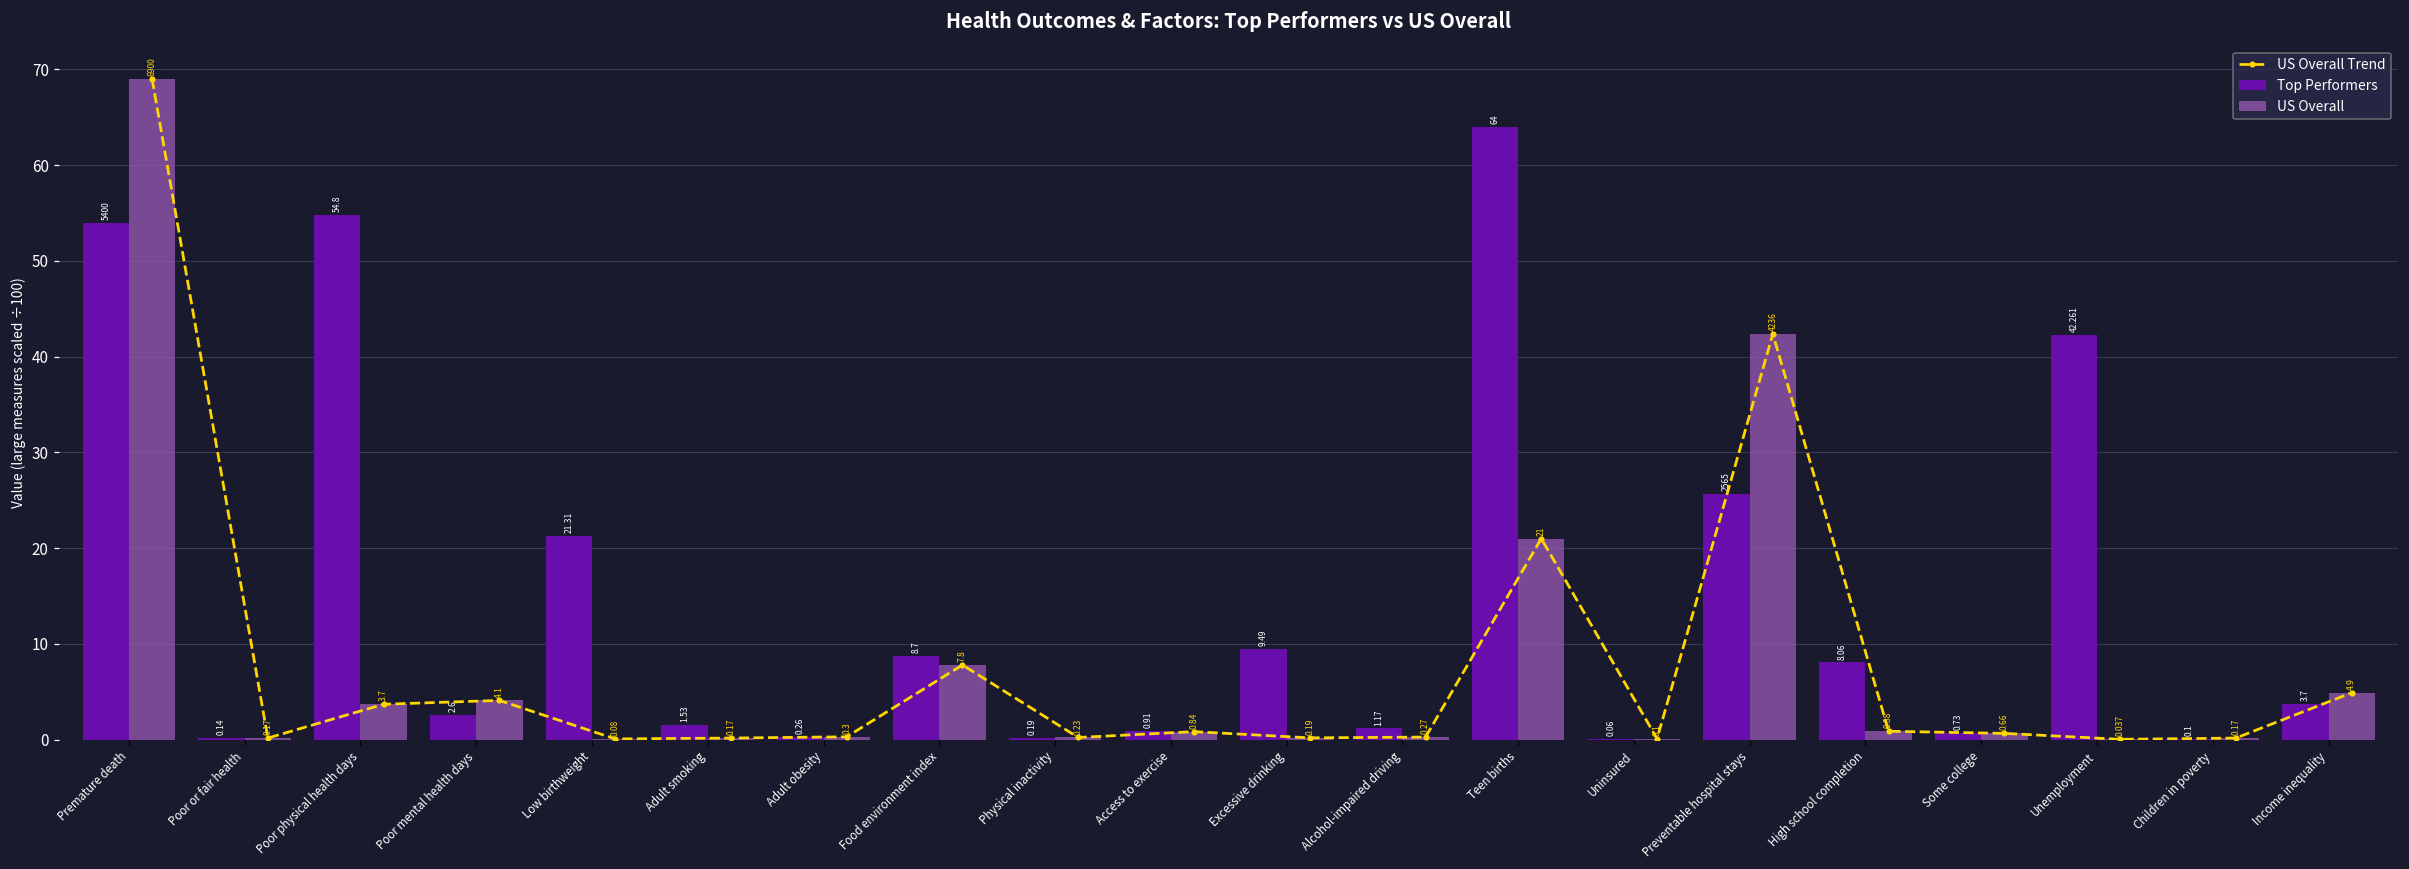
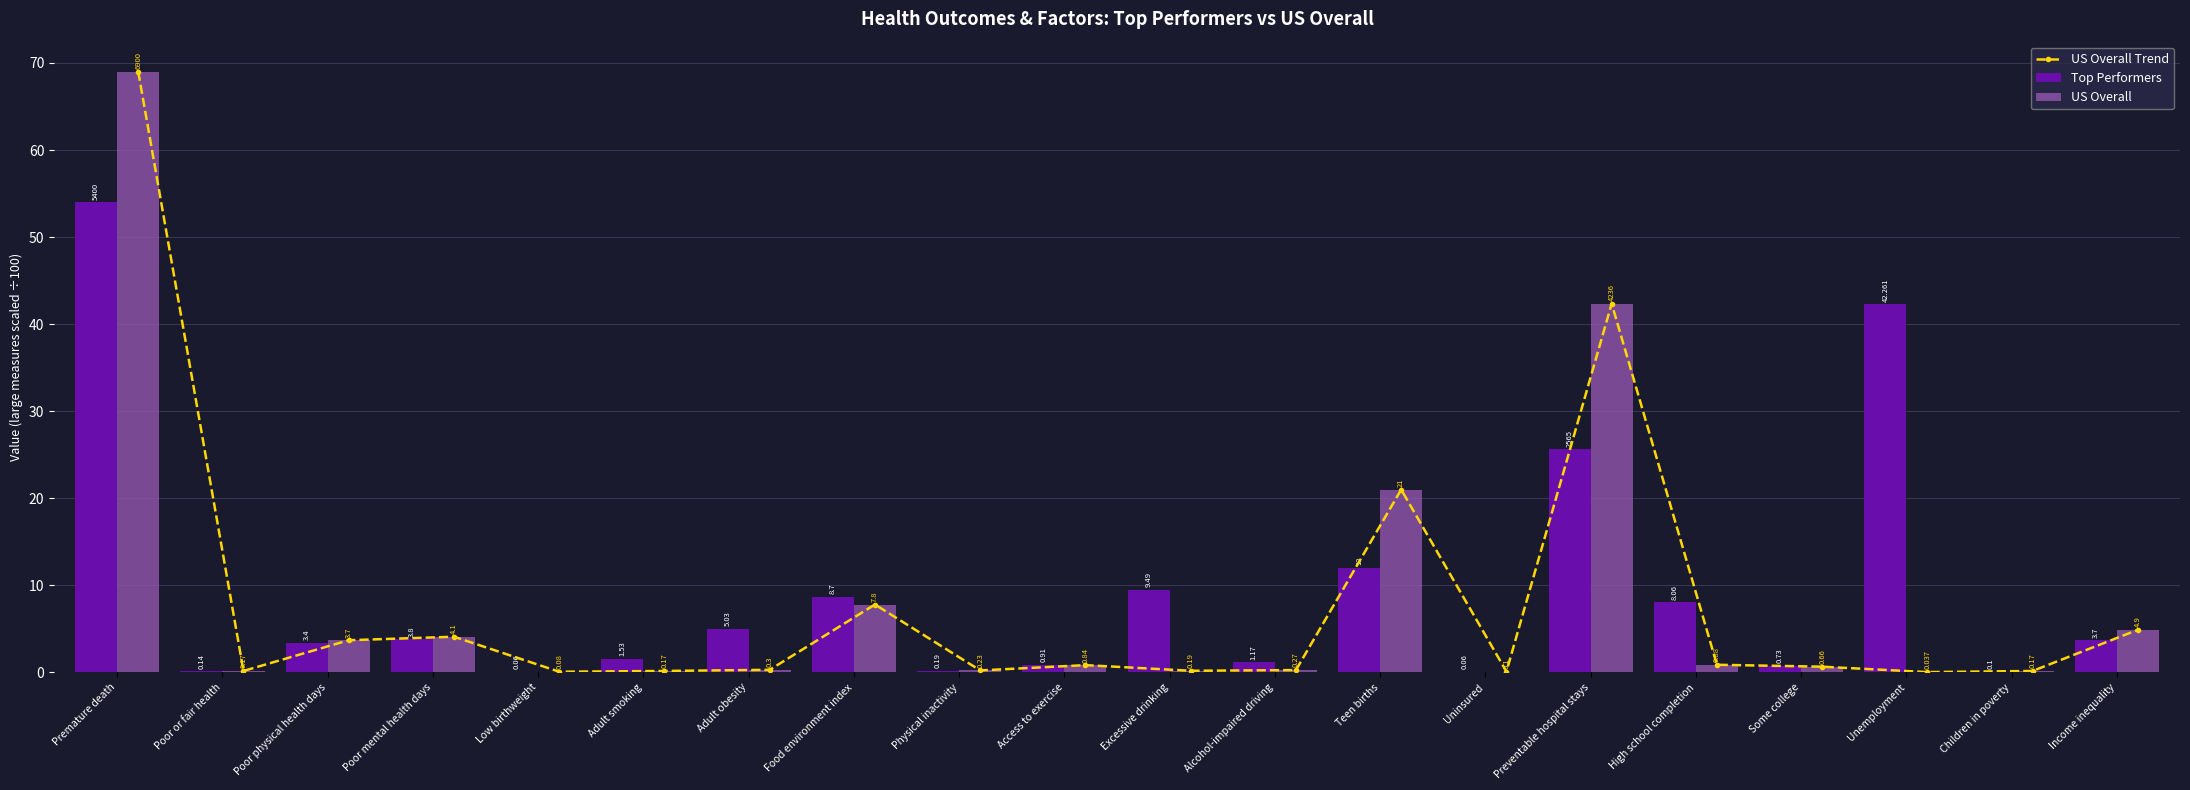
  {
    "Top Performers": {
      "Poor or fair health": 0.14,
-     "Poor physical health days": 54.8,
-     "Poor mental health days": 2.6,
-     "Low birthweight": 21.31,
+     "Poor physical health days": 3.4,
+     "Poor mental health days": 3.8,
+     "Low birthweight": 0.06,
      "Adult smoking": 1.53,
-     "Adult obesity": 0.26,
+     "Adult obesity": 5.03,
      "Food environment index": 8.7,
      "Physical inactivity": 0.19,
      "Access to exercise": 0.91,
      "Excessive drinking": 9.49,
      "Alcohol-impaired driving": 1.17,
-     "Teen births": 64,
+     "Teen births": 12,
      "Uninsured": 0.06,
      "High school completion": 8.06,
      "Some college": 0.73,
      "Unemployment": 42.261,
      "Children in poverty": 0.1,
      "Income inequality": 3.7
    },
    "US Overall": {
      "Poor or fair health": 0.17,
      "Poor physical health days": 3.7,
      "Poor mental health days": 4.1,
      "Low birthweight": 0.08,
      "Adult smoking": 0.17,
      "Adult obesity": 0.3,
      "Food environment index": 7.8,
      "Physical inactivity": 0.23,
      "Access to exercise": 0.84,
      "Excessive drinking": 0.19,
      "Alcohol-impaired driving": 0.27,
      "Teen births": 21,
      "Uninsured": 0.1,
      "High school completion": 0.88,
      "Some college": 0.66,
      "Unemployment": 0.037,
      "Children in poverty": 0.17,
      "Income inequality": 4.9
    }
  }
